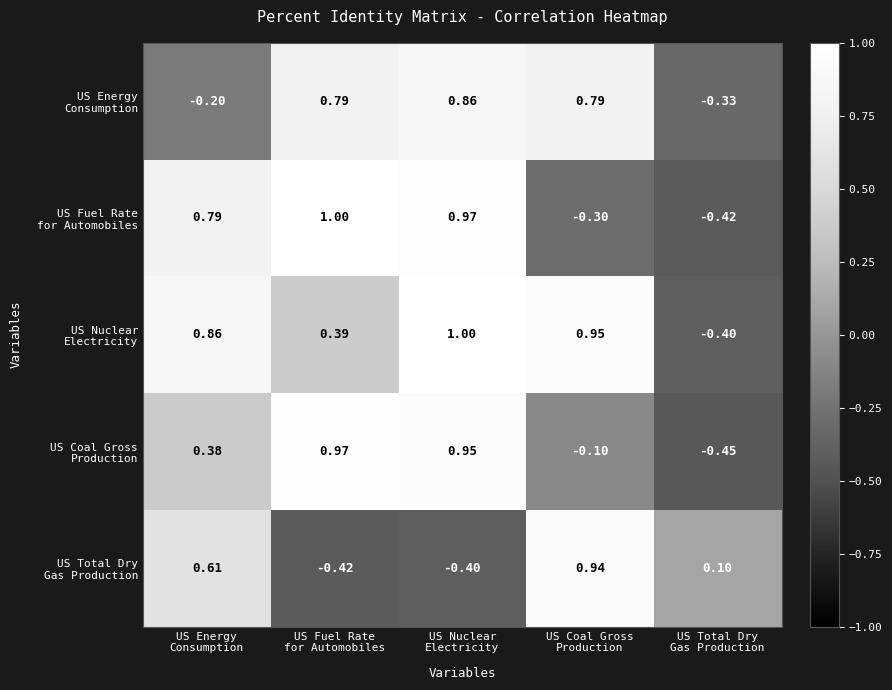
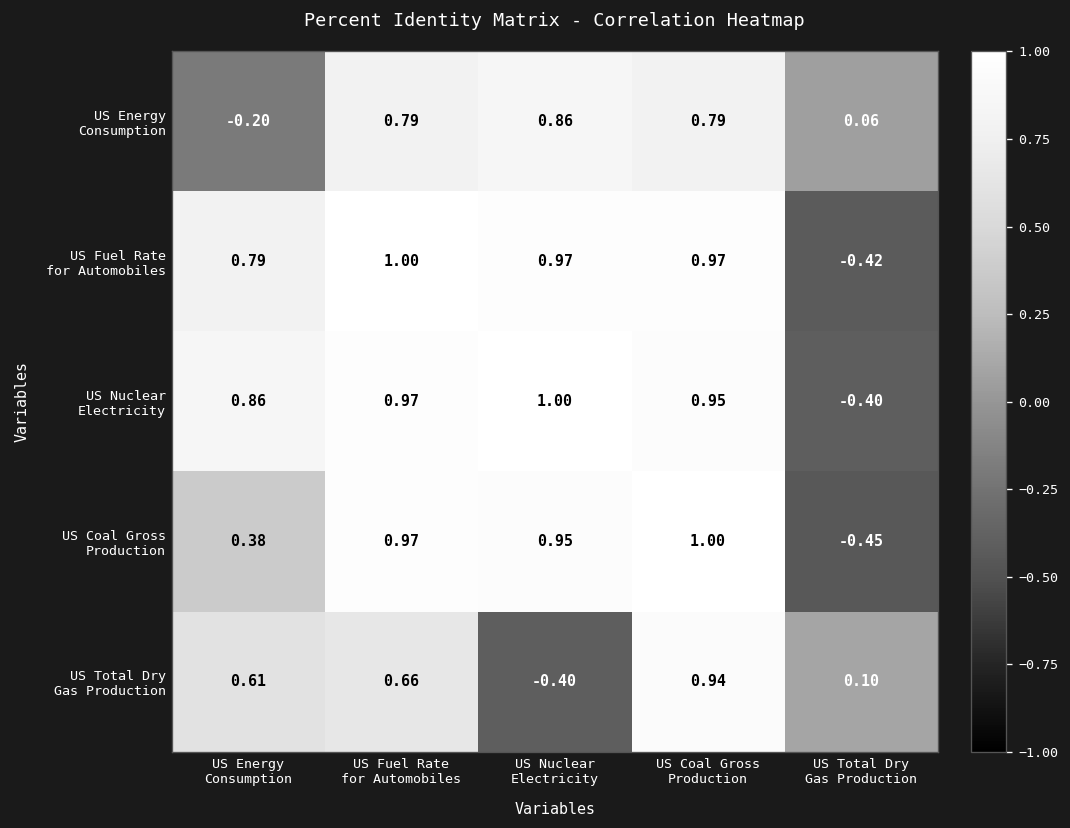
  {
    "US Energy Consumption": {
      "US Energy Consumption": -0.20,
      "US Fuel Rate for Automobiles": 0.79,
      "US Nuclear Electricity": 0.86,
      "US Coal Gross Production": 0.79,
-     "US Total Dry Gas Production": -0.33
+     "US Total Dry Gas Production": 0.06
    },
    "US Fuel Rate for Automobiles": {
      "US Energy Consumption": 0.79,
      "US Fuel Rate for Automobiles": 1.00,
      "US Nuclear Electricity": 0.97,
-     "US Coal Gross Production": -0.30,
+     "US Coal Gross Production": 0.97,
      "US Total Dry Gas Production": -0.42
    },
    "US Nuclear Electricity": {
      "US Energy Consumption": 0.86,
-     "US Fuel Rate for Automobiles": 0.39,
+     "US Fuel Rate for Automobiles": 0.97,
      "US Nuclear Electricity": 1.00,
      "US Coal Gross Production": 0.95,
      "US Total Dry Gas Production": -0.40
    },
    "US Coal Gross Production": {
      "US Energy Consumption": 0.38,
      "US Fuel Rate for Automobiles": 0.97,
      "US Nuclear Electricity": 0.95,
-     "US Coal Gross Production": -0.10,
+     "US Coal Gross Production": 1.00,
      "US Total Dry Gas Production": -0.45
    },
    "US Total Dry Gas Production": {
      "US Energy Consumption": 0.61,
-     "US Fuel Rate for Automobiles": -0.42,
+     "US Fuel Rate for Automobiles": 0.66,
      "US Nuclear Electricity": -0.40,
      "US Coal Gross Production": 0.94,
      "US Total Dry Gas Production": 0.10
    }
  }
